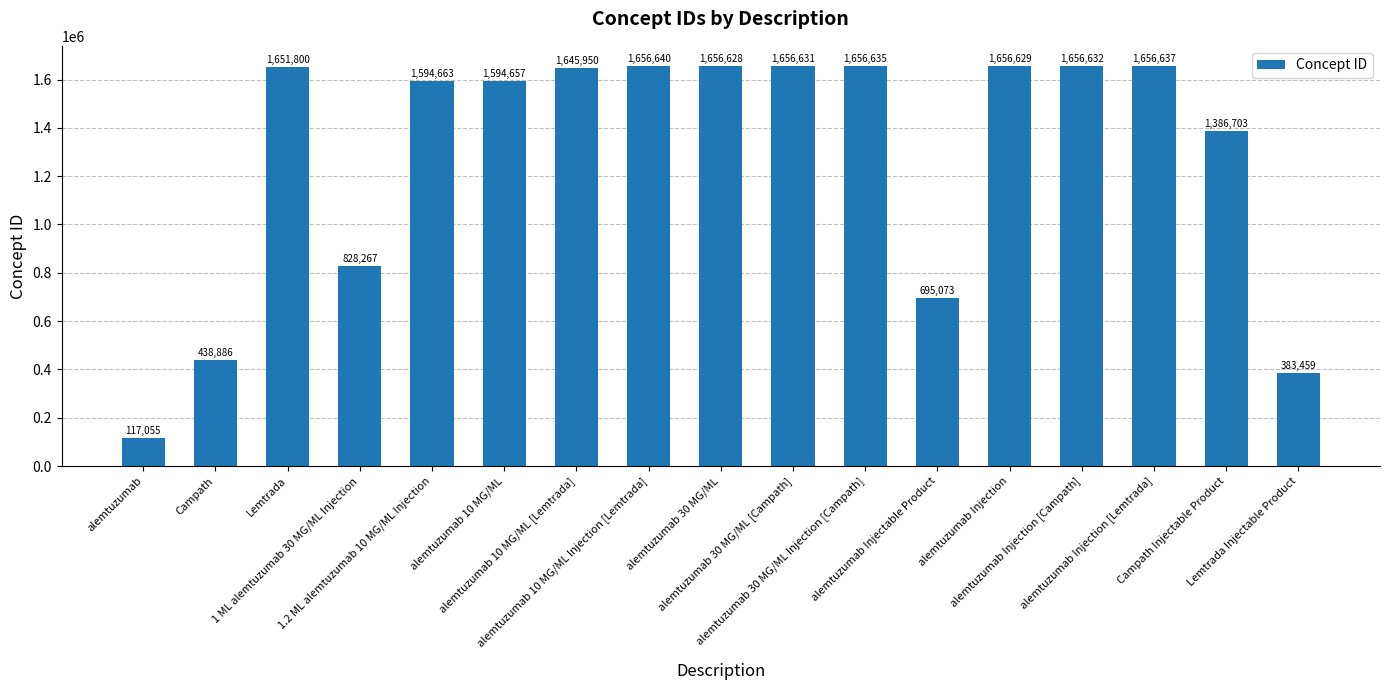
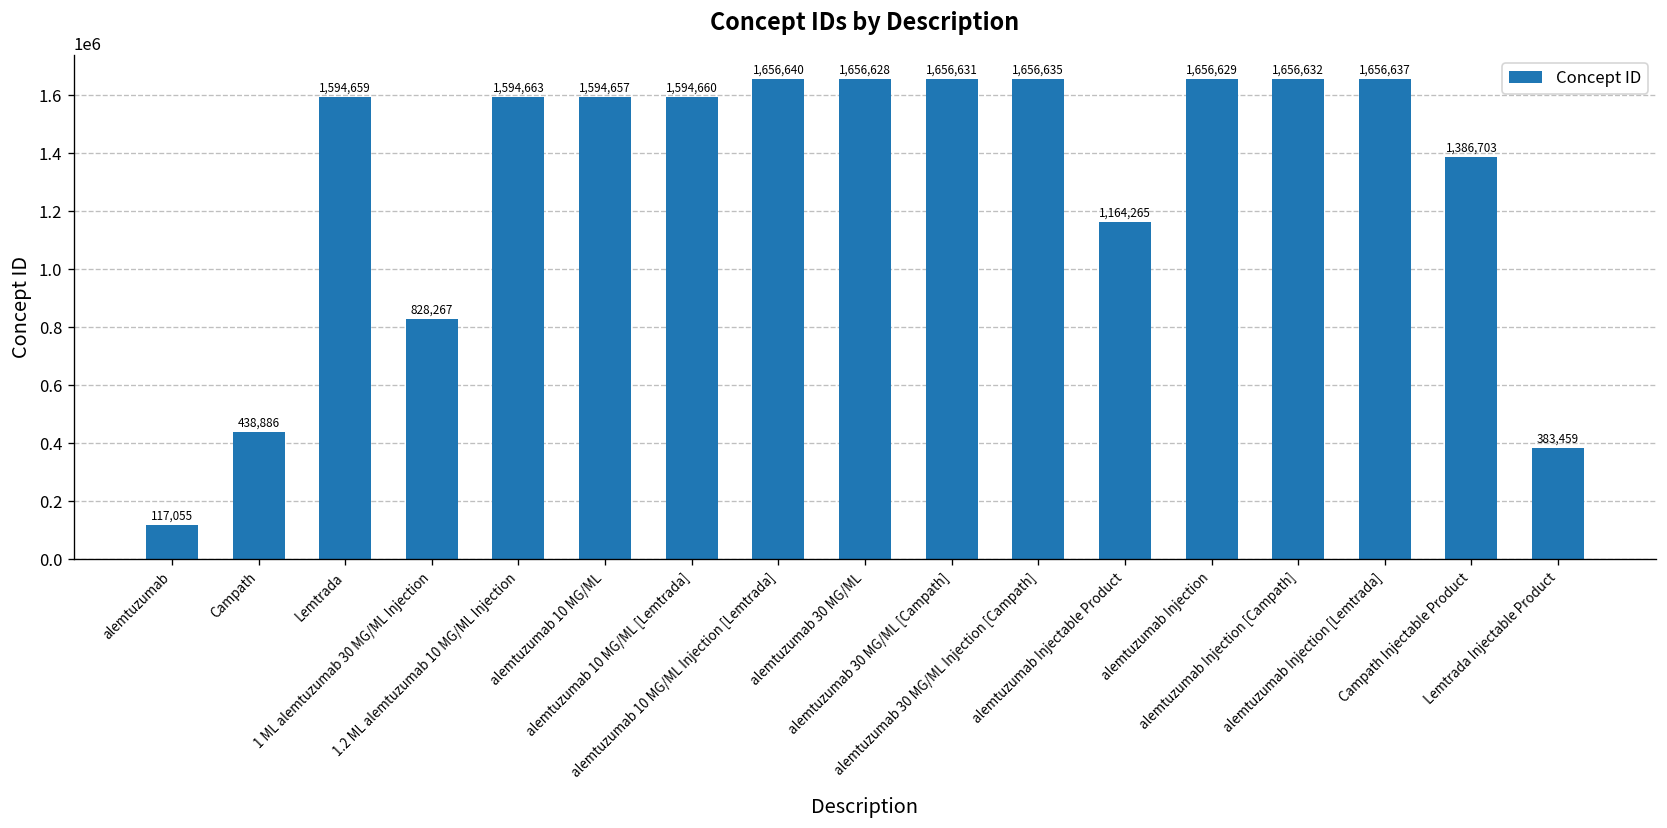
  {
    "alemtuzumab": "117,055",
    "Campath": "438,886",
-   "Lemtrada": "1,651,800",
+   "Lemtrada": "1,594,659",
    "1 ML alemtuzumab 30 MG/ML Injection": "828,267",
    "1.2 ML alemtuzumab 10 MG/ML Injection": "1,594,663",
    "alemtuzumab 10 MG/ML": "1,594,657",
-   "alemtuzumab 10 MG/ML [Lemtrada]": "1,645,950",
+   "alemtuzumab 10 MG/ML [Lemtrada]": "1,594,660",
    "alemtuzumab 10 MG/ML Injection [Lemtrada]": "1,656,640",
    "alemtuzumab 30 MG/ML": "1,656,628",
    "alemtuzumab 30 MG/ML [Campath]": "1,656,631",
    "alemtuzumab 30 MG/ML Injection [Campath]": "1,656,635",
-   "alemtuzumab Injectable Product": "695,073",
+   "alemtuzumab Injectable Product": "1,164,265",
    "alemtuzumab Injection": "1,656,629",
    "alemtuzumab Injection [Campath]": "1,656,632",
    "alemtuzumab Injection [Lemtrada]": "1,656,637",
    "Campath Injectable Product": "1,386,703",
    "Lemtrada Injectable Product": "383,459"
  }
